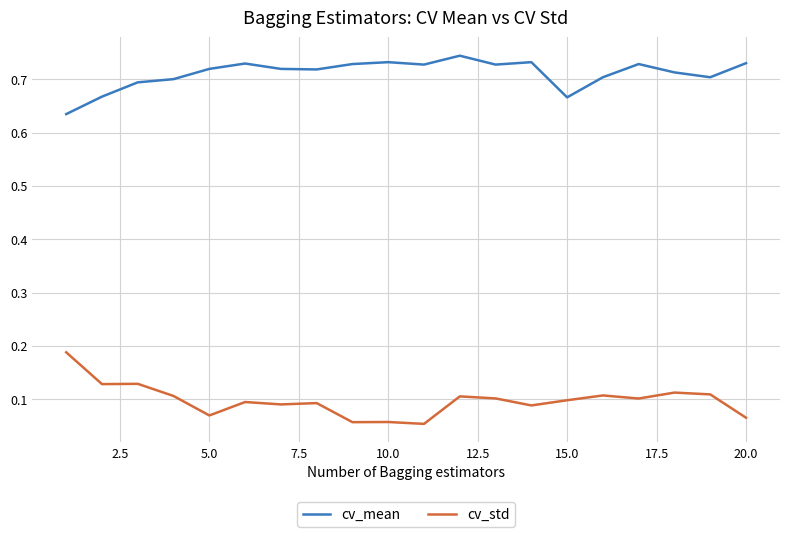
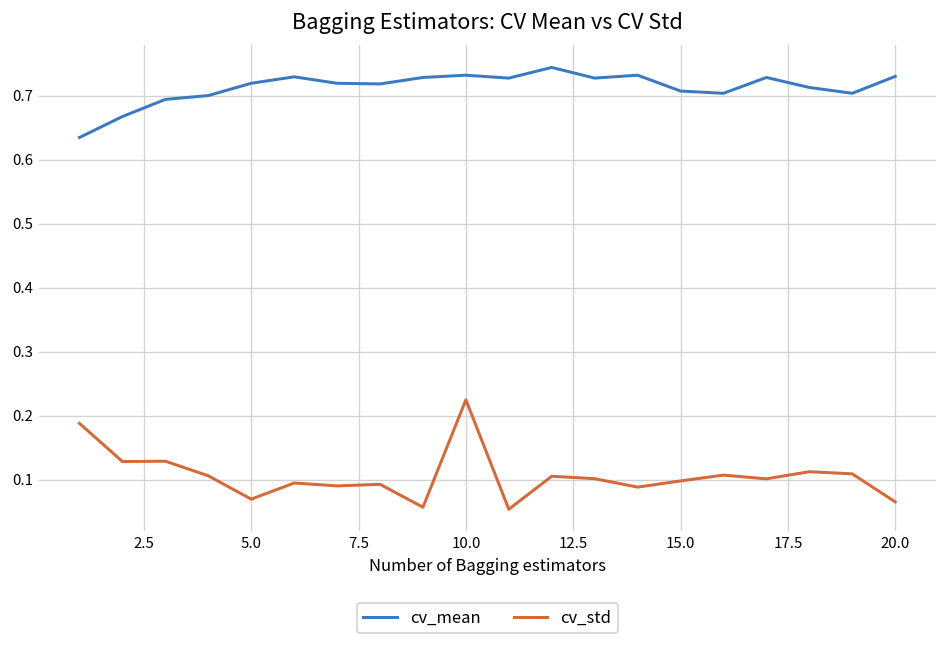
  {
    "cv_mean": {
      "5.0": 0.72,
      "10.0": 0.73,
-     "15.0": 0.67,
+     "15.0": 0.71,
      "20.0": 0.73
    },
    "cv_std": {
      "5.0": 0.07,
-     "10.0": 0.06,
+     "10.0": 0.22,
      "15.0": 0.10,
      "20.0": 0.07
    }
  }
